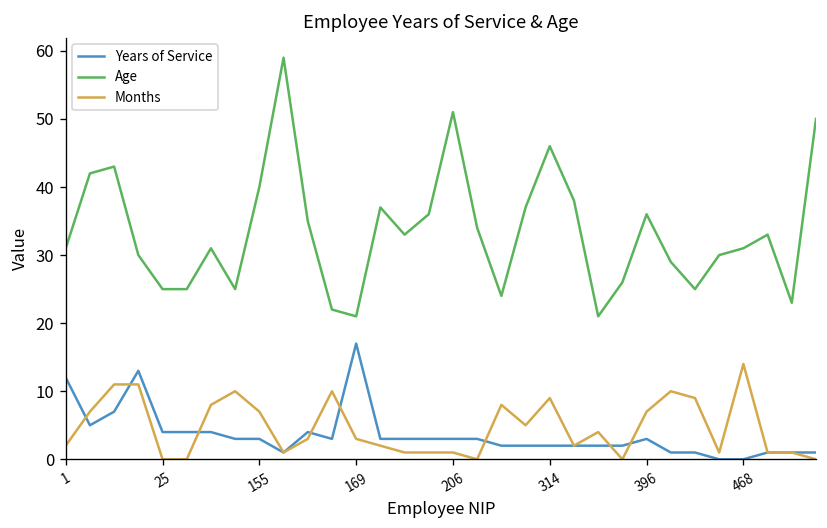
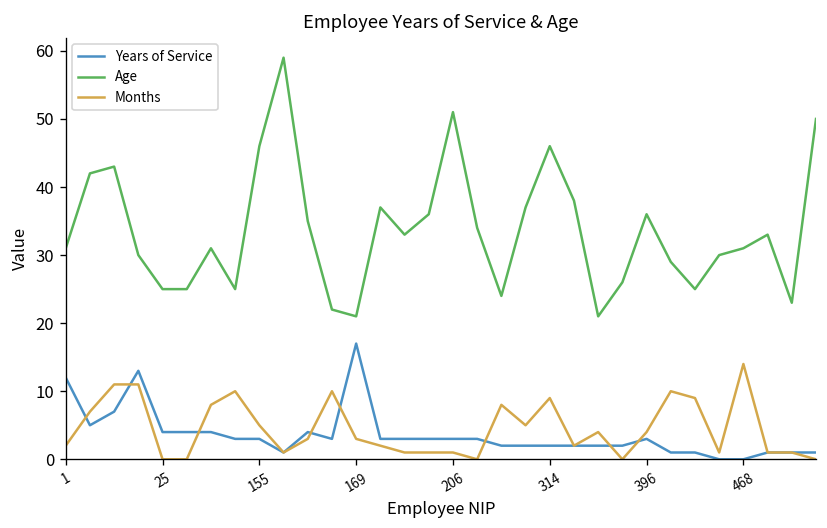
  {
    "Years of Service": {
      "1": 12,
      "25": 4,
      "155": 3,
      "169": 17,
      "206": 3,
      "314": 2,
      "396": 3,
      "468": 0
    },
    "Age": {
      "1": 31,
      "25": 25,
-     "155": 40,
+     "155": 46,
      "169": 21,
      "206": 51,
      "314": 46,
      "396": 36,
      "468": 31
    },
    "Months": {
      "1": 2,
      "25": 0,
-     "155": 7,
+     "155": 5,
      "169": 3,
      "206": 1,
      "314": 9,
-     "396": 7,
+     "396": 4,
      "468": 14
    }
  }
